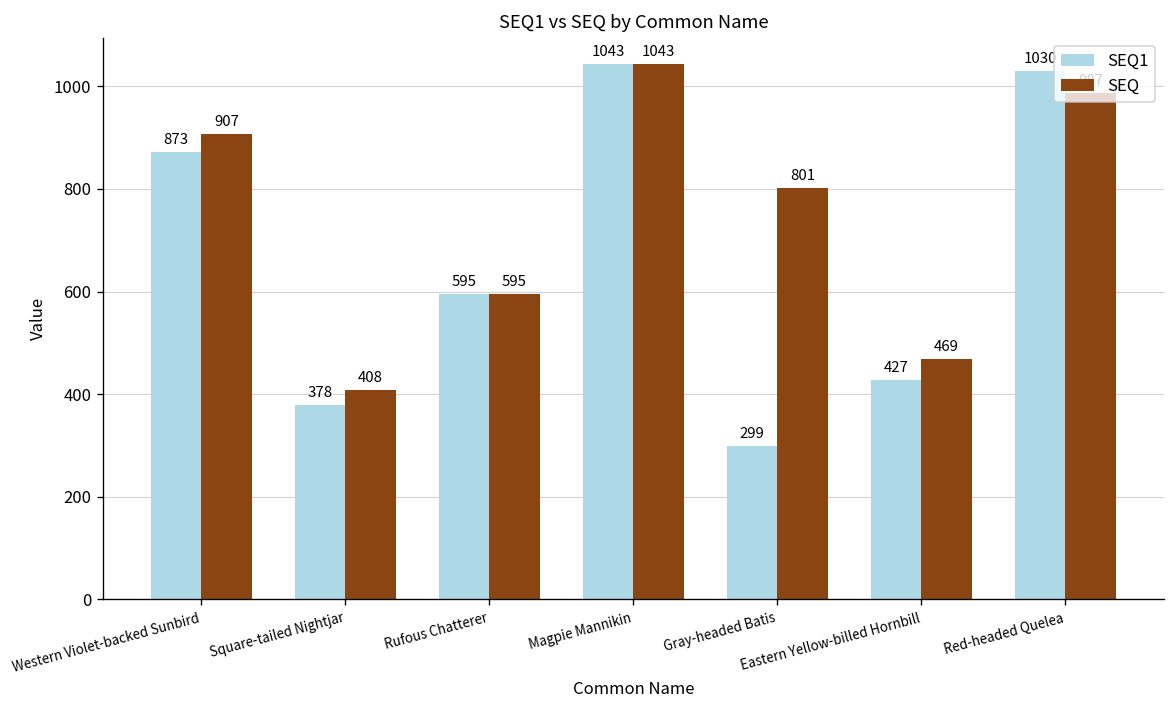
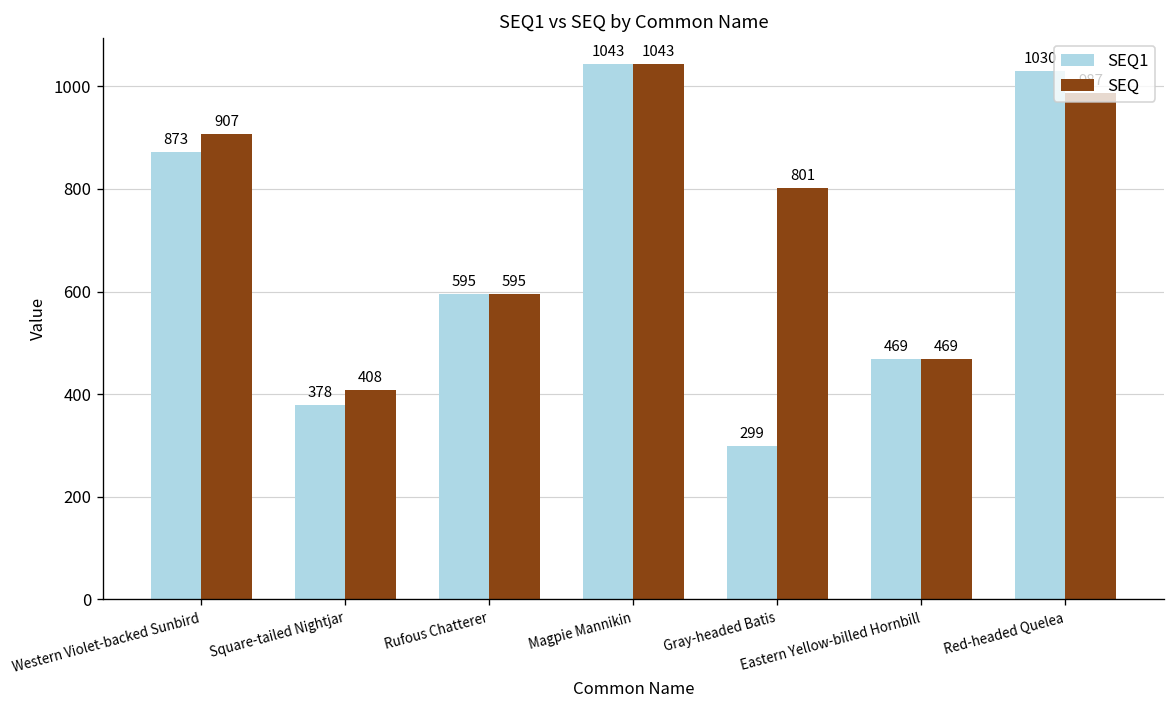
  {
    "SEQ1": {
      "Western Violet-backed Sunbird": 873,
      "Square-tailed Nightjar": 378,
      "Rufous Chatterer": 595,
      "Magpie Mannikin": 1043,
      "Gray-headed Batis": 299,
-     "Eastern Yellow-billed Hornbill": 427
+     "Eastern Yellow-billed Hornbill": 469
    },
    "SEQ": {
      "Western Violet-backed Sunbird": 907,
      "Square-tailed Nightjar": 408,
      "Rufous Chatterer": 595,
      "Magpie Mannikin": 1043,
      "Gray-headed Batis": 801,
      "Eastern Yellow-billed Hornbill": 469
    }
  }
